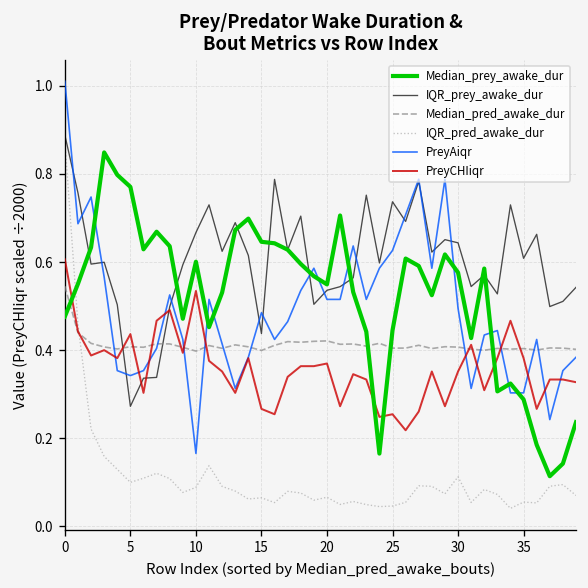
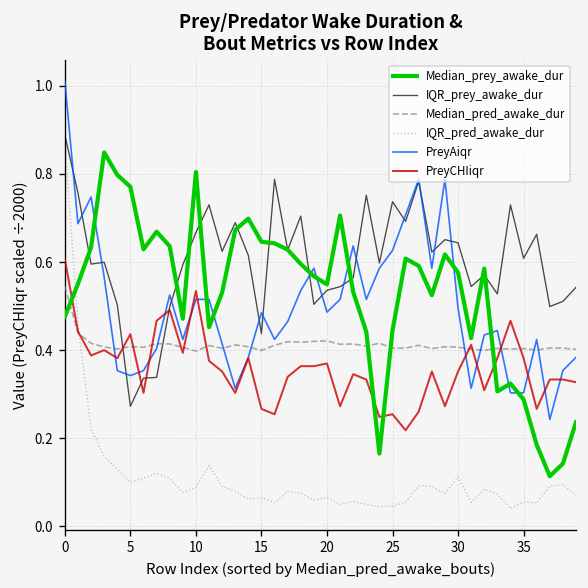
  {
    "Median_prey_awake_dur": {
      "0": 0.48,
      "5": 0.77,
-     "10": 0.60,
+     "10": 0.80,
      "15": 0.65,
      "20": 0.55,
      "25": 0.44,
      "30": 0.58,
      "35": 0.29
    },
    "IQR_prey_awake_dur": {
      "0": 0.89,
      "5": 0.27,
      "10": 0.67,
      "15": 0.44,
      "20": 0.54,
      "25": 0.74,
      "30": 0.64,
      "35": 0.61
    },
    "PreyAiqr": {
      "0": 1.01,
      "5": 0.34,
-     "10": 0.17,
+     "10": 0.52,
      "15": 0.48,
-     "20": 0.52,
+     "20": 0.49,
      "25": 0.63,
      "30": 0.49,
      "35": 0.30
    },
    "PreyCHIiqr": {
      "0": 0.61,
      "5": 0.44,
      "10": 0.53,
      "15": 0.27,
      "20": 0.37,
      "25": 0.25,
      "30": 0.35,
      "35": 0.38
    }
  }
